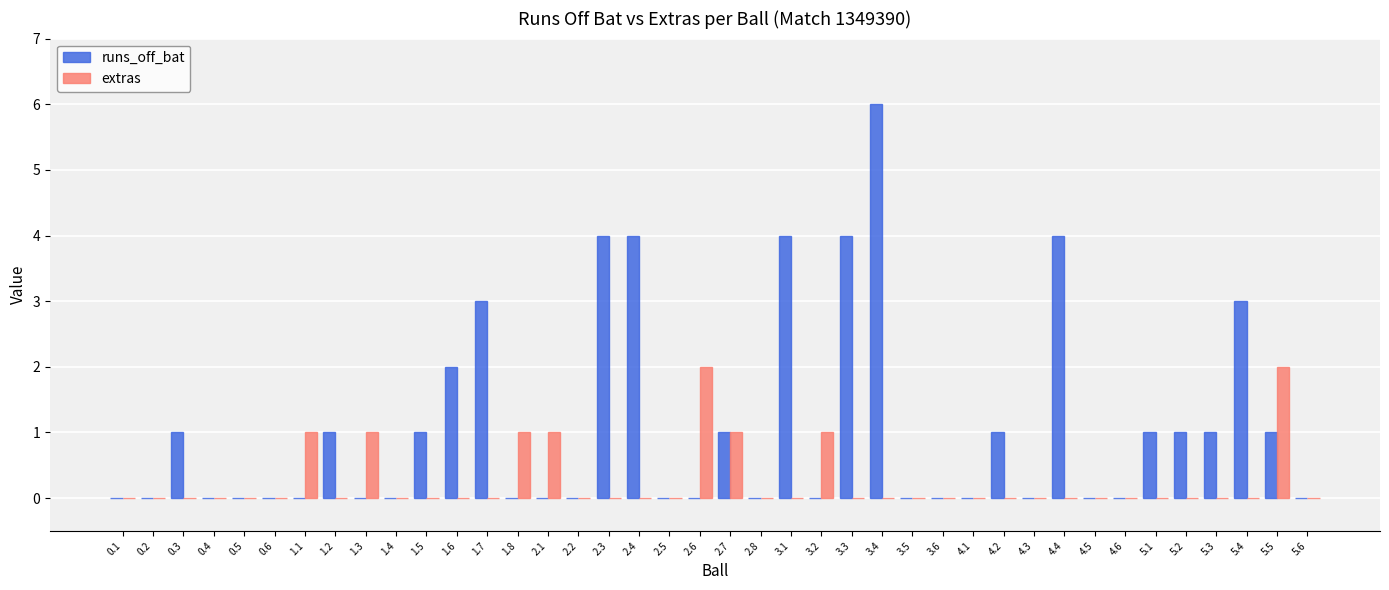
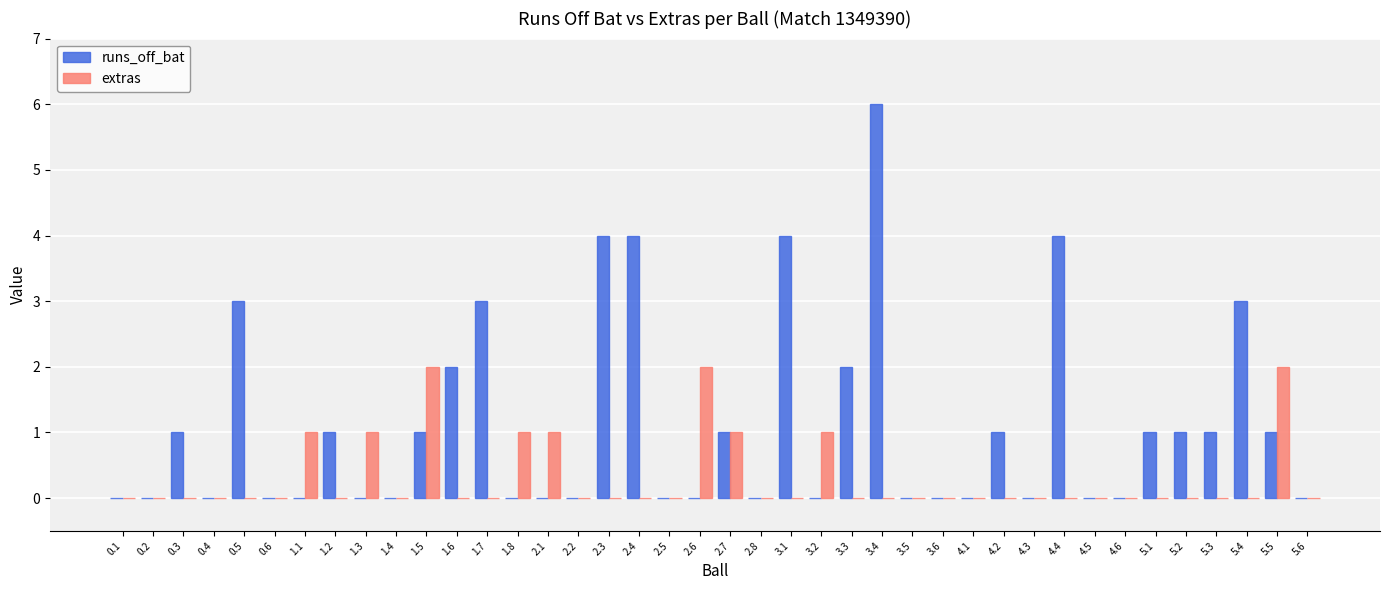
  {
    "runs_off_bat": {
      "0.1": 0,
      "0.2": 0,
      "0.3": 1,
      "0.4": 0,
-     "0.5": 0,
+     "0.5": 3,
      "0.6": 0,
      "1.1": 0,
      "1.2": 1,
      "1.3": 0,
      "1.4": 0,
      "1.5": 1,
      "1.6": 2,
      "1.7": 3,
      "1.8": 0,
      "2.1": 0,
      "2.2": 0,
      "2.3": 4,
      "2.4": 4,
      "2.5": 0,
      "2.6": 0,
      "2.7": 1,
      "2.8": 0,
      "3.1": 4,
      "3.2": 0,
-     "3.3": 4,
+     "3.3": 2,
      "3.4": 6,
      "3.5": 0,
      "3.6": 0,
      "4.1": 0,
      "4.2": 1,
      "4.3": 0,
      "4.4": 4,
      "4.5": 0,
      "4.6": 0,
      "5.1": 1,
      "5.2": 1,
      "5.3": 1,
      "5.4": 3,
      "5.5": 1,
      "5.6": 0
    },
    "extras": {
      "0.1": 0,
      "0.2": 0,
      "0.3": 0,
      "0.4": 0,
      "0.5": 0,
      "0.6": 0,
      "1.1": 1,
      "1.2": 0,
      "1.3": 1,
      "1.4": 0,
-     "1.5": 0,
+     "1.5": 2,
      "1.6": 0,
      "1.7": 0,
      "1.8": 1,
      "2.1": 1,
      "2.2": 0,
      "2.3": 0,
      "2.4": 0,
      "2.5": 0,
      "2.6": 2,
      "2.7": 1,
      "2.8": 0,
      "3.1": 0,
      "3.2": 1,
      "3.3": 0,
      "3.4": 0,
      "3.5": 0,
      "3.6": 0,
      "4.1": 0,
      "4.2": 0,
      "4.3": 0,
      "4.4": 0,
      "4.5": 0,
      "4.6": 0,
      "5.1": 0,
      "5.2": 0,
      "5.3": 0,
      "5.4": 0,
      "5.5": 2,
      "5.6": 0
    }
  }
